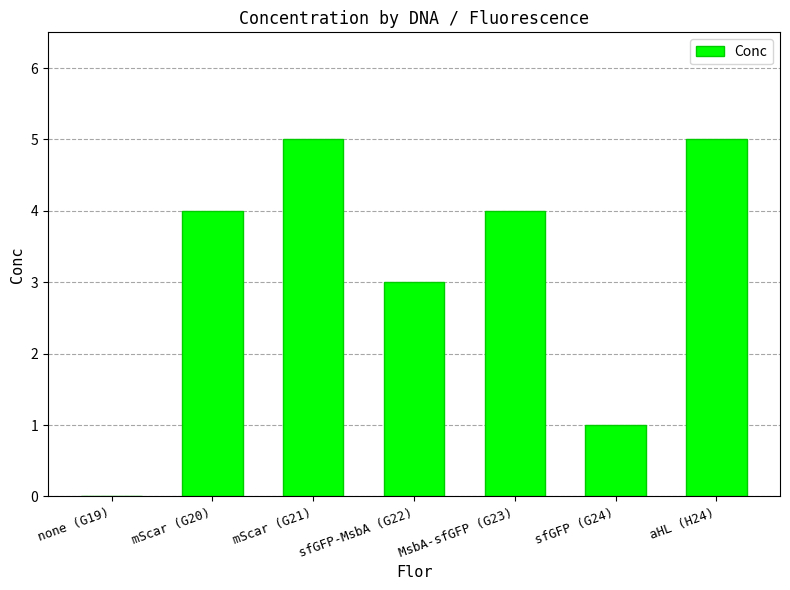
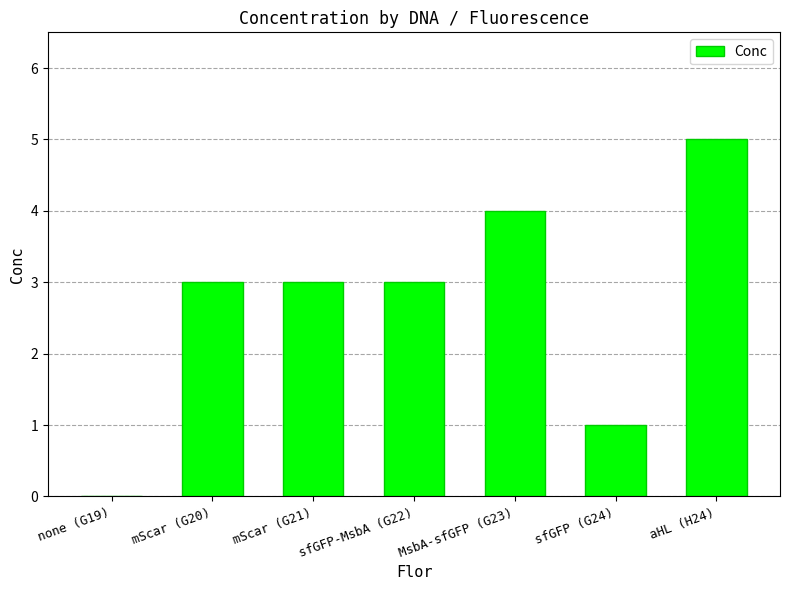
  {
    "none (G19)": 0,
-   "mScar (G20)": 4,
-   "mScar (G21)": 5,
+   "mScar (G20)": 3,
+   "mScar (G21)": 3,
    "sfGFP-MsbA (G22)": 3,
    "MsbA-sfGFP (G23)": 4,
    "sfGFP (G24)": 1,
    "aHL (H24)": 5
  }
